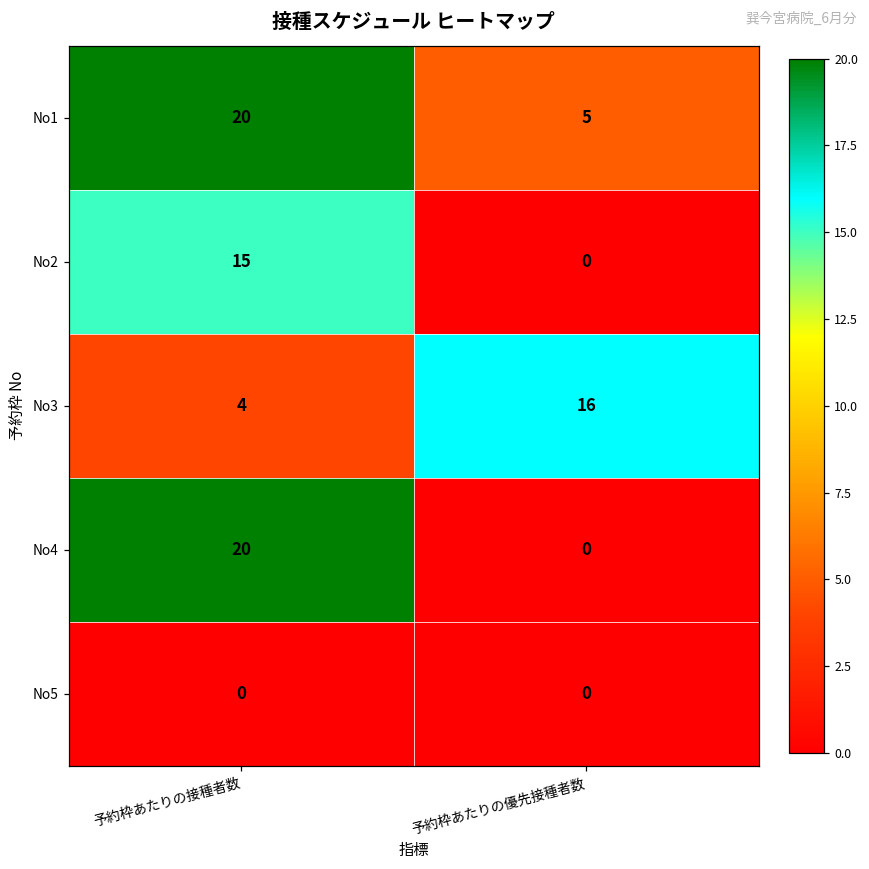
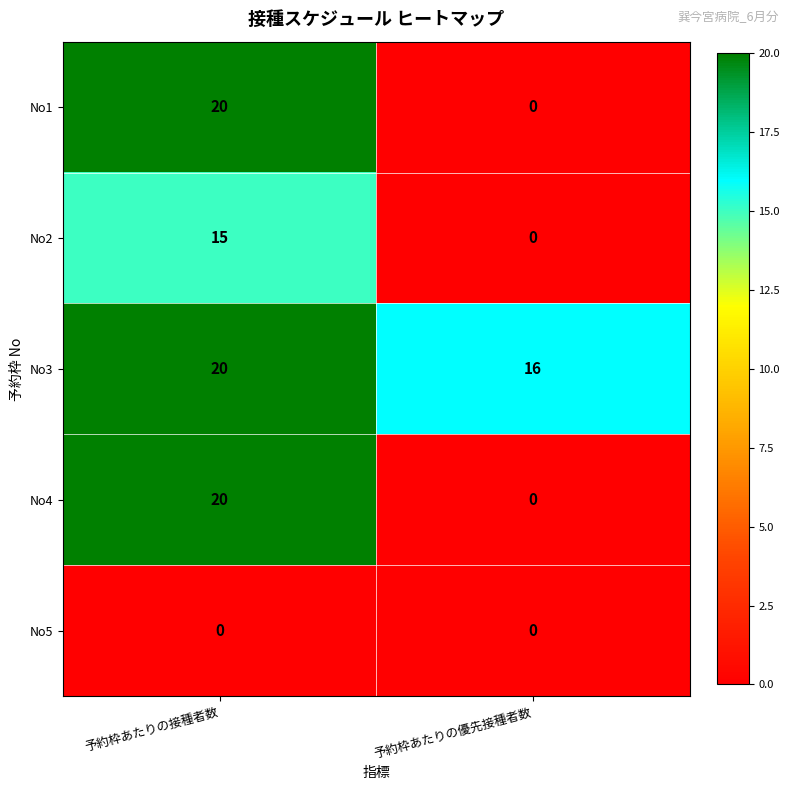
  {
    "No1": {
      "予約枠あたりの接種者数": 20,
-     "予約枠あたりの優先接種者数": 5
+     "予約枠あたりの優先接種者数": 0
    },
    "No2": {
      "予約枠あたりの接種者数": 15,
      "予約枠あたりの優先接種者数": 0
    },
    "No3": {
-     "予約枠あたりの接種者数": 4,
+     "予約枠あたりの接種者数": 20,
      "予約枠あたりの優先接種者数": 16
    },
    "No4": {
      "予約枠あたりの接種者数": 20,
      "予約枠あたりの優先接種者数": 0
    },
    "No5": {
      "予約枠あたりの接種者数": 0,
      "予約枠あたりの優先接種者数": 0
    }
  }
